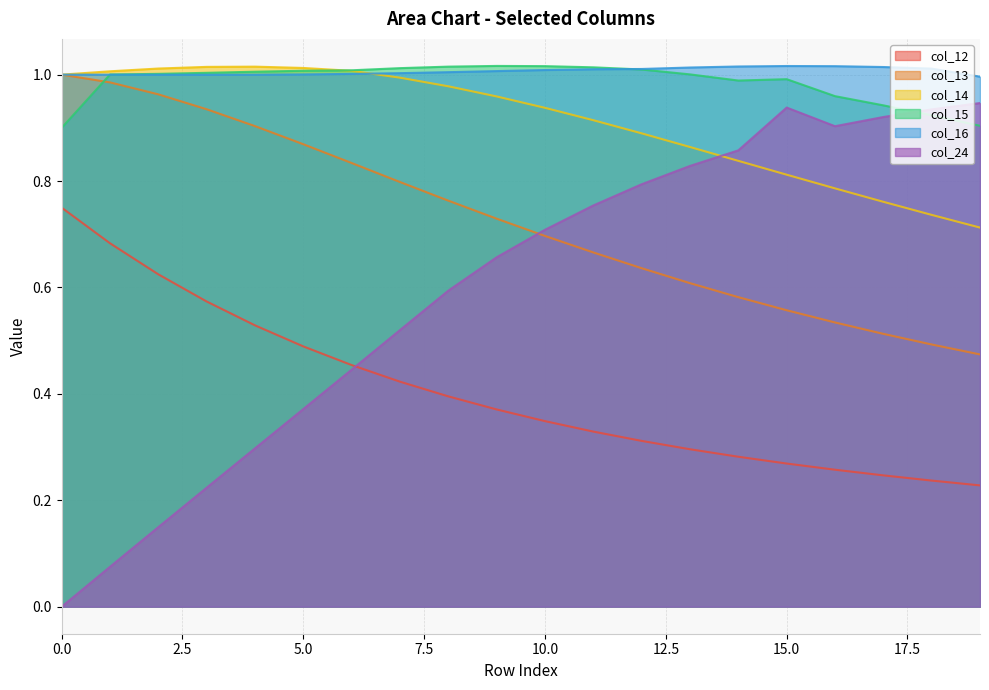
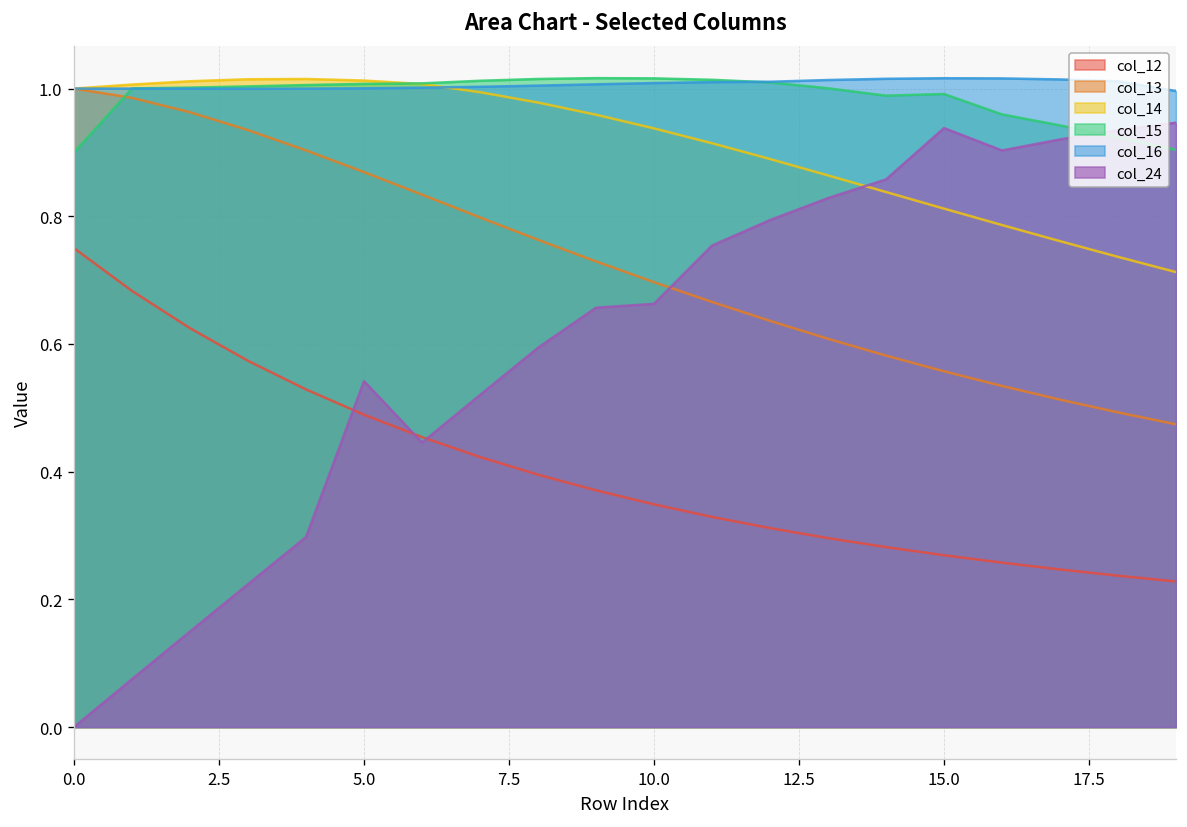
  {
    "col_15": {
      "0.0": 0.90,
      "5.0": 1.01,
      "10.0": 1.02,
      "15.0": 0.99
    },
    "col_16": {
      "5.0": 1.00,
      "10.0": 1.01,
      "15.0": 1.02
    },
    "col_24": {
      "0.0": 0.00,
-     "5.0": 0.37,
-     "10.0": 0.71,
+     "5.0": 0.54,
+     "10.0": 0.66,
      "15.0": 0.94
    }
  }
